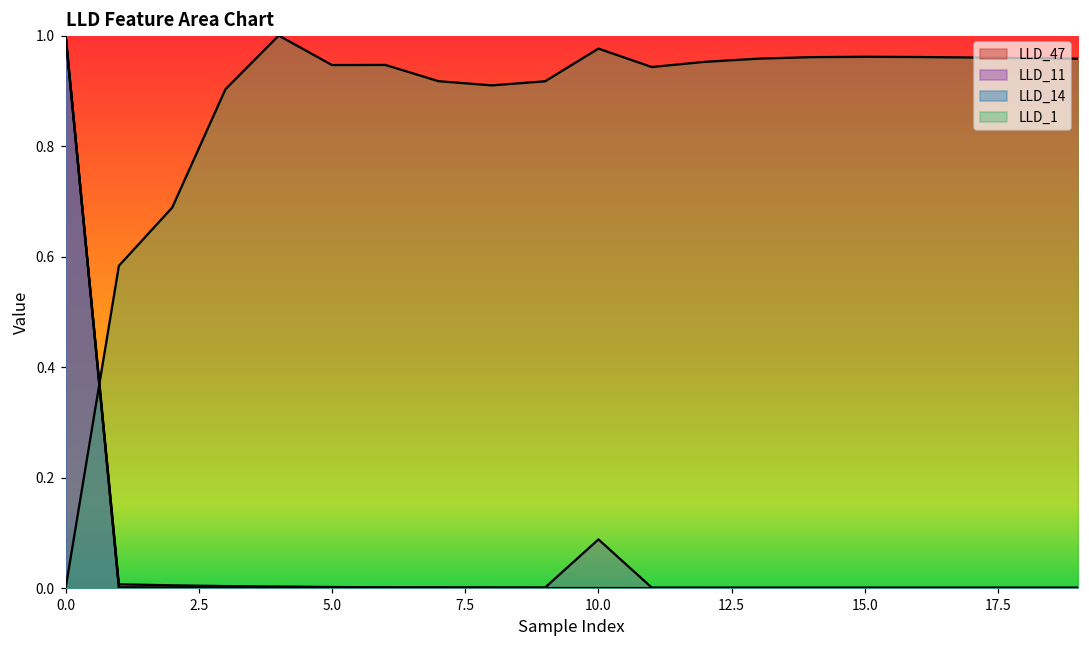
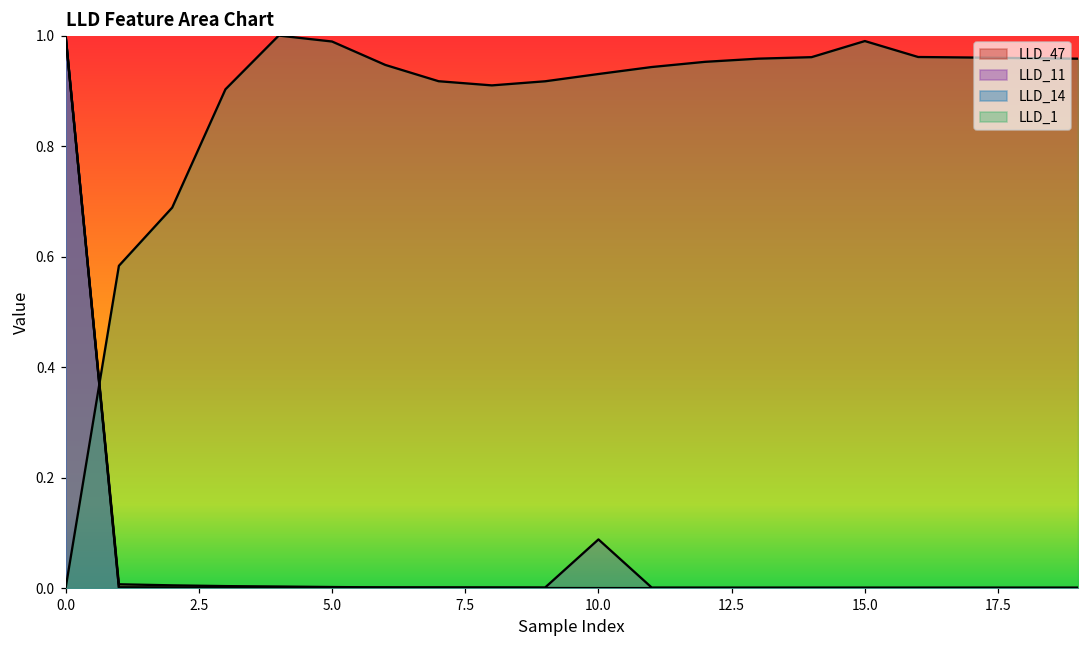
  {
    "LLD_11": {
      "10.0": 0.09
    },
    "LLD_1": {
      "0.0": 0.00,
-     "5.0": 0.95,
-     "10.0": 0.98,
-     "15.0": 0.96
+     "5.0": 0.99,
+     "10.0": 0.93,
+     "15.0": 0.99
    }
  }
